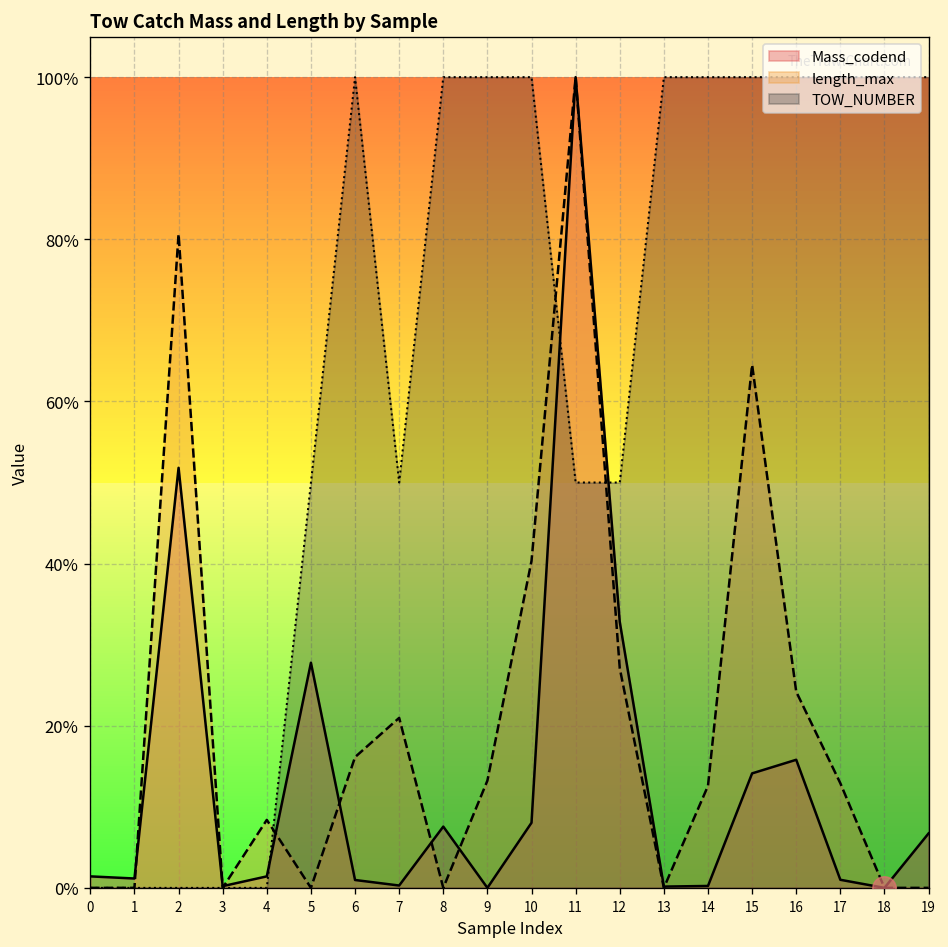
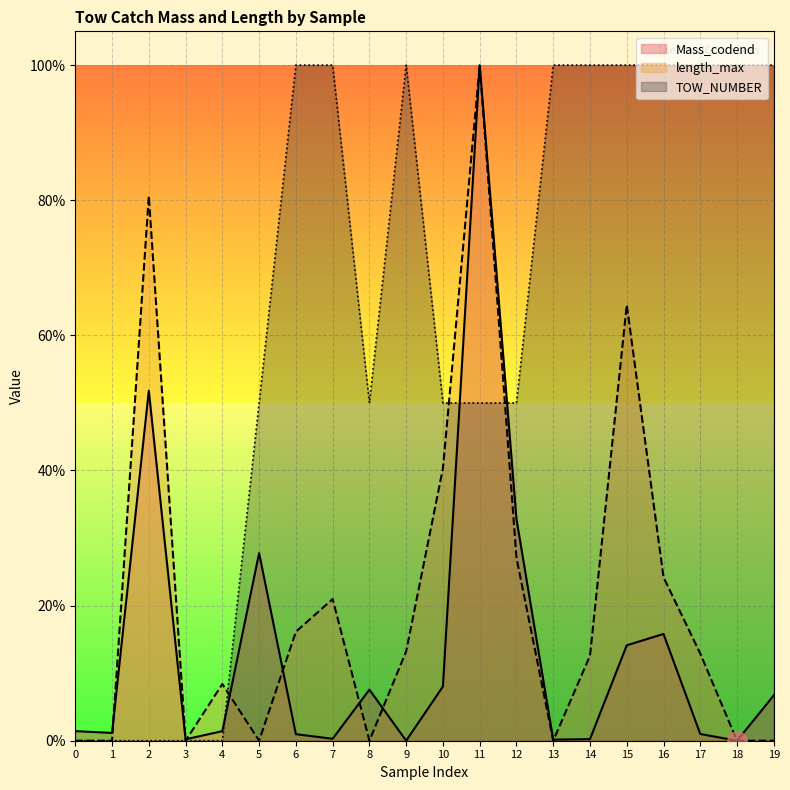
  {
    "TOW_NUMBER": {
      "2": "0%",
      "4": "0%",
      "5": "50%",
      "6": "100%",
-     "7": "50%",
-     "8": "100%",
+     "7": "100%",
+     "8": "50%",
      "9": "100%",
-     "10": "100%",
+     "10": "50%",
      "11": "50%",
      "12": "50%",
      "13": "100%",
      "14": "100%",
      "15": "100%",
      "19": "100%"
    }
  }
